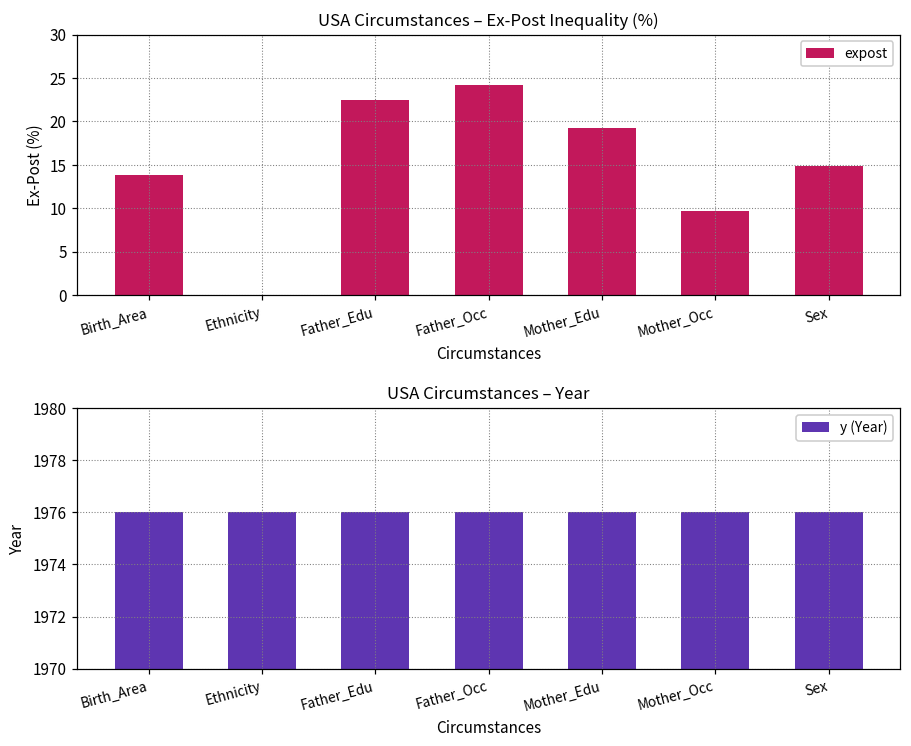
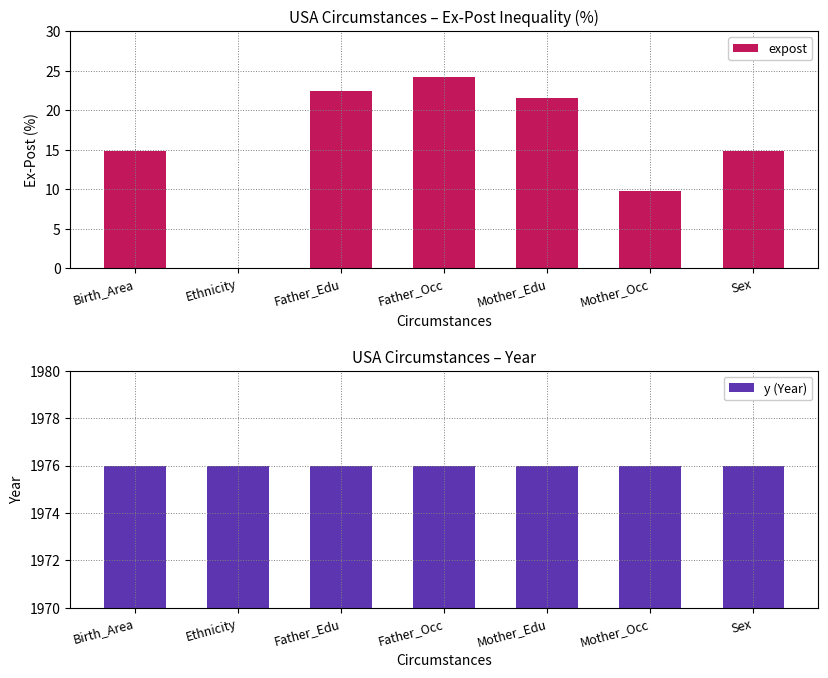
  {
    "USA Circumstances – Ex-Post Inequality (%)": {
-     "Birth_Area": 14,
+     "Birth_Area": 15,
      "Ethnicity": 0,
      "Father_Edu": 22,
      "Father_Occ": 24,
-     "Mother_Edu": 19,
+     "Mother_Edu": 22,
      "Mother_Occ": 10,
      "Sex": 15
    },
    "USA Circumstances – Year": {
      "Birth_Area": 1976.0,
      "Ethnicity": 1976.0,
      "Father_Edu": 1976.0,
      "Father_Occ": 1976.0,
      "Mother_Edu": 1976.0,
      "Mother_Occ": 1976.0,
      "Sex": 1976.0
    }
  }
